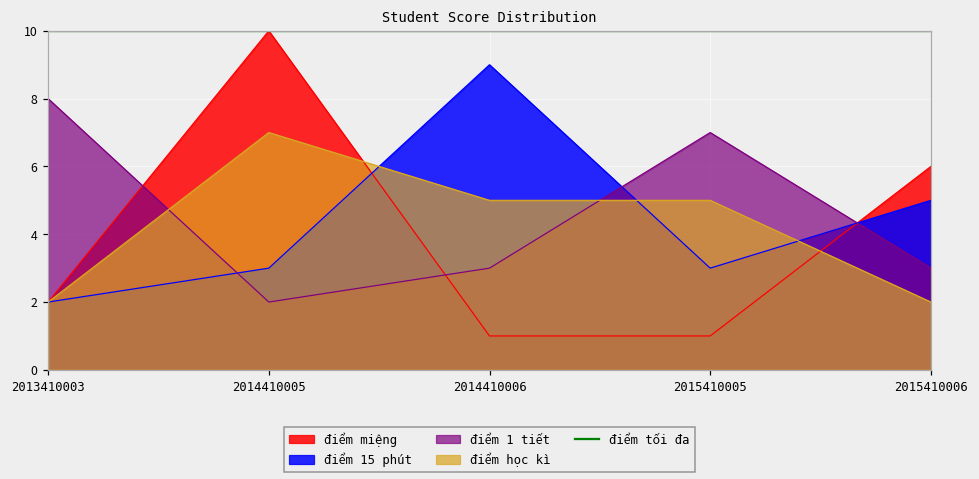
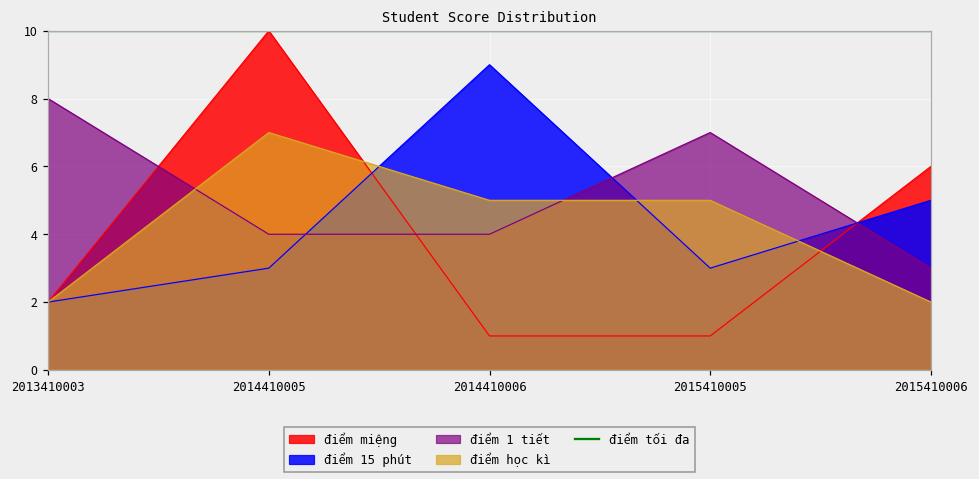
  {
    "điểm miệng": {
      "2014410006": 1,
      "2015410005": 1,
      "2015410006": 6
    },
    "điểm 15 phút": {
      "2014410005": 3,
      "2014410006": 9,
      "2015410005": 3,
      "2015410006": 5
    },
    "điểm 1 tiết": {
      "2013410003": 8,
-     "2014410005": 2,
-     "2014410006": 3,
+     "2014410005": 4,
+     "2014410006": 4,
      "2015410005": 7,
      "2015410006": 3
    },
    "điểm học kì": {
      "2014410005": 7,
      "2014410006": 5,
      "2015410005": 5,
      "2015410006": 2
    },
    "điểm tối đa": {
      "2013410003": 10,
      "2014410006": 10,
      "2015410005": 10,
      "2015410006": 10
    }
  }
